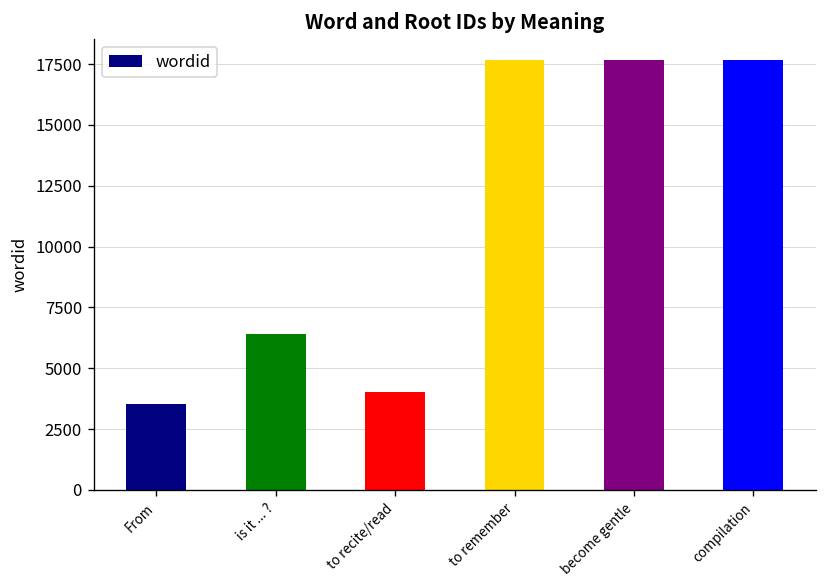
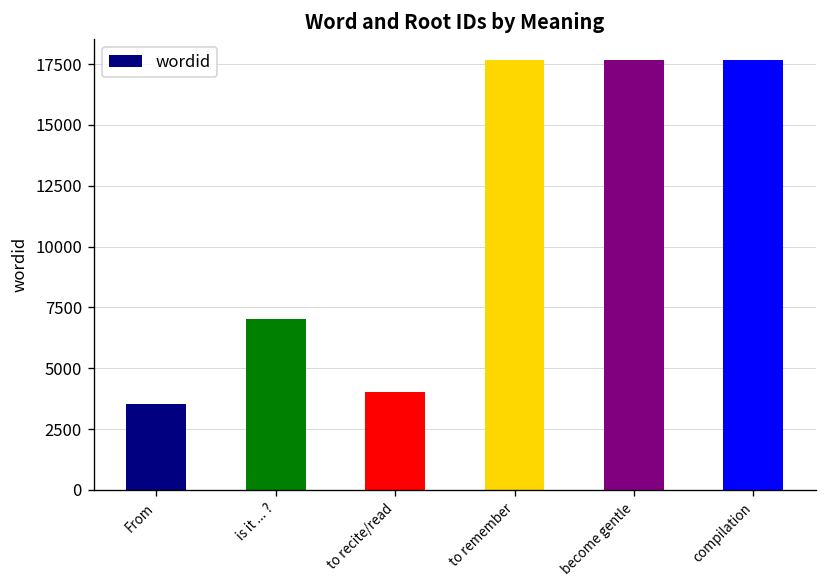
  {
    "From": 3500,
-   "is it ... ?": 6400,
+   "is it ... ?": 7000,
    "to recite/read": 4000,
    "to remember": 17700,
    "become gentle": 17700,
    "compilation": 17700
  }
